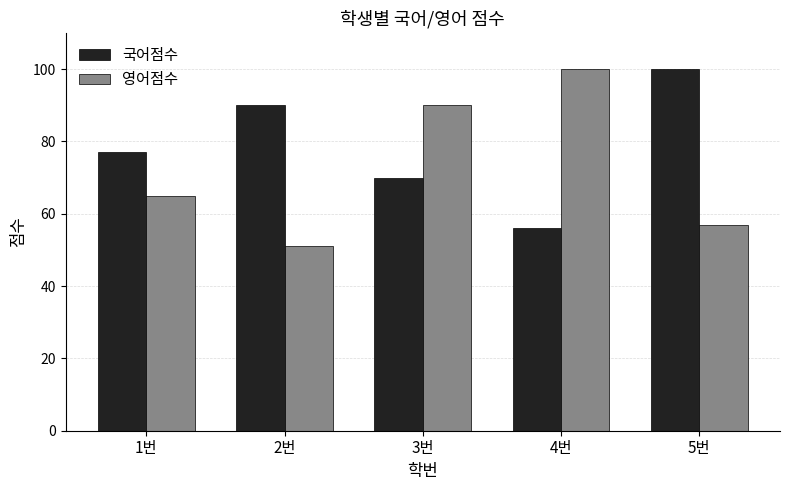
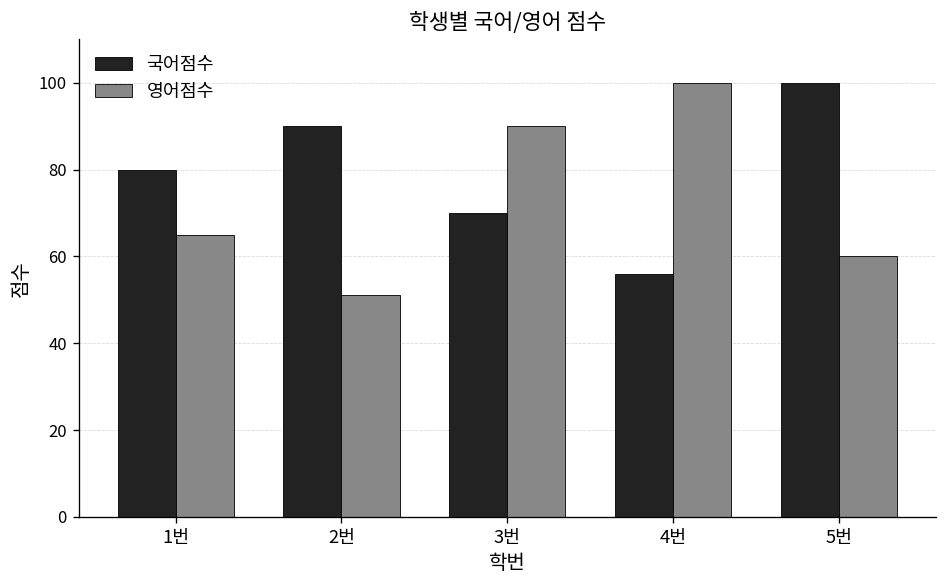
  {
    "국어점수": {
-     "1번": 77,
+     "1번": 80,
      "2번": 90,
      "3번": 70,
      "4번": 56,
      "5번": 100
    },
    "영어점수": {
      "1번": 65,
      "2번": 51,
      "3번": 90,
      "4번": 100,
-     "5번": 57
+     "5번": 60
    }
  }
